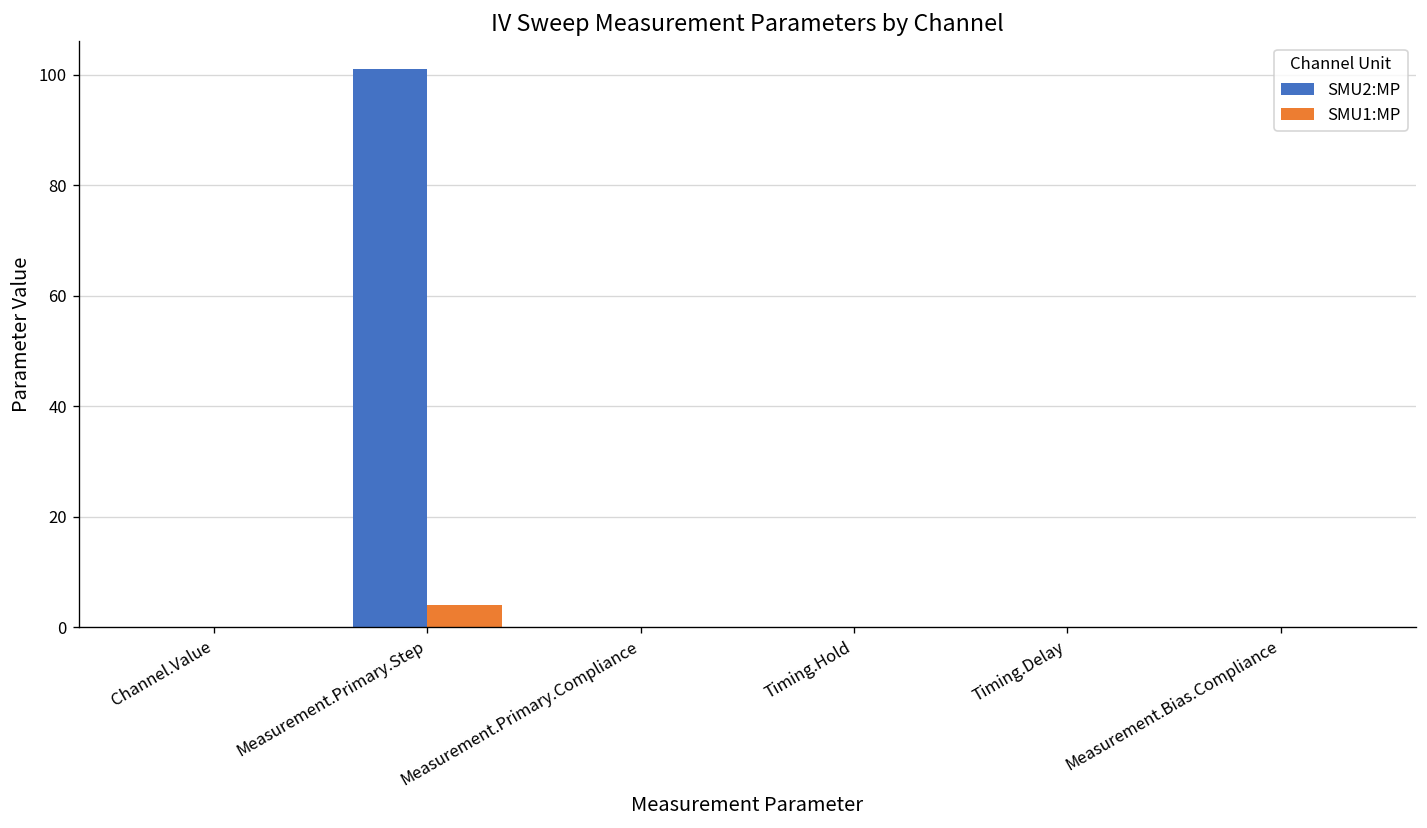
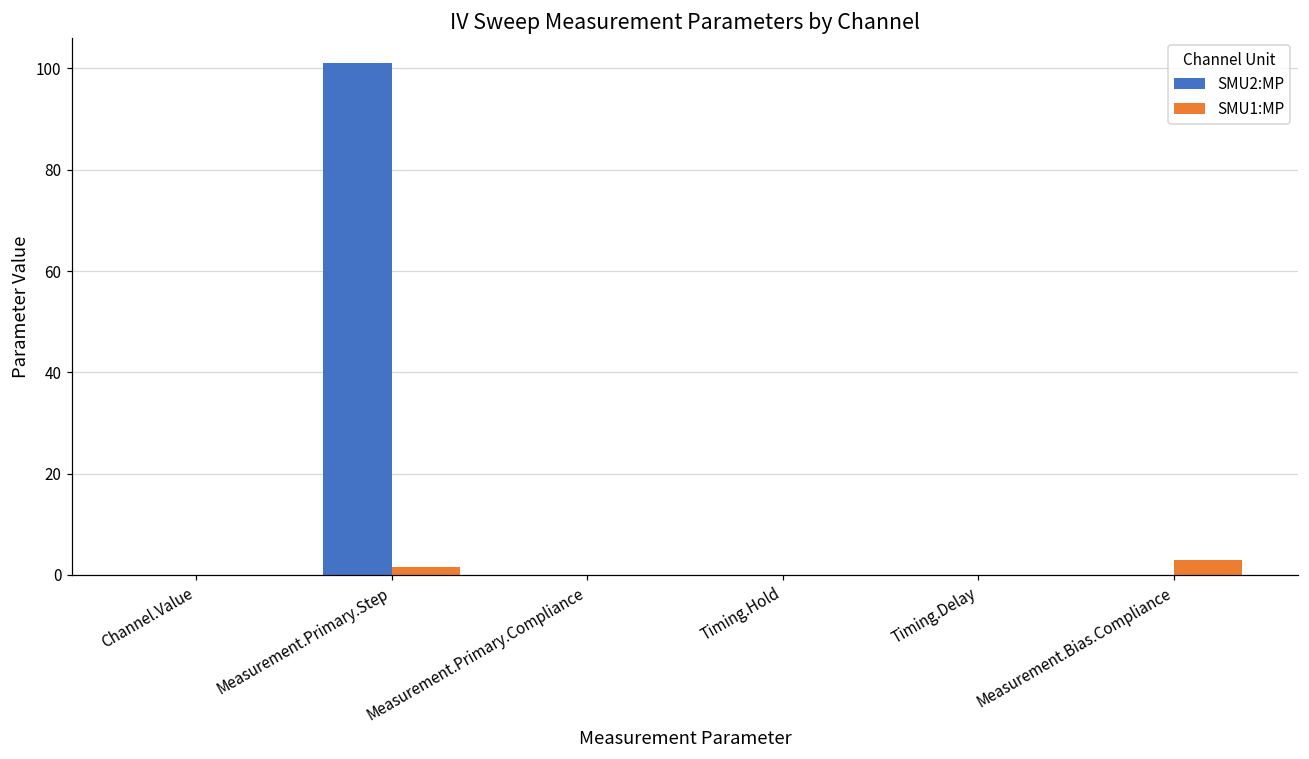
  {
    "SMU2:MP": {
      "Channel.Value": 0,
      "Measurement.Primary.Step": 101,
      "Timing.Hold": 0,
      "Timing.Delay": 0
    },
    "SMU1:MP": {
      "Channel.Value": 0,
-     "Measurement.Primary.Step": 4,
+     "Measurement.Primary.Step": 2,
      "Timing.Hold": 0,
      "Timing.Delay": 0,
-     "Measurement.Bias.Compliance": 0
+     "Measurement.Bias.Compliance": 3
    }
  }
